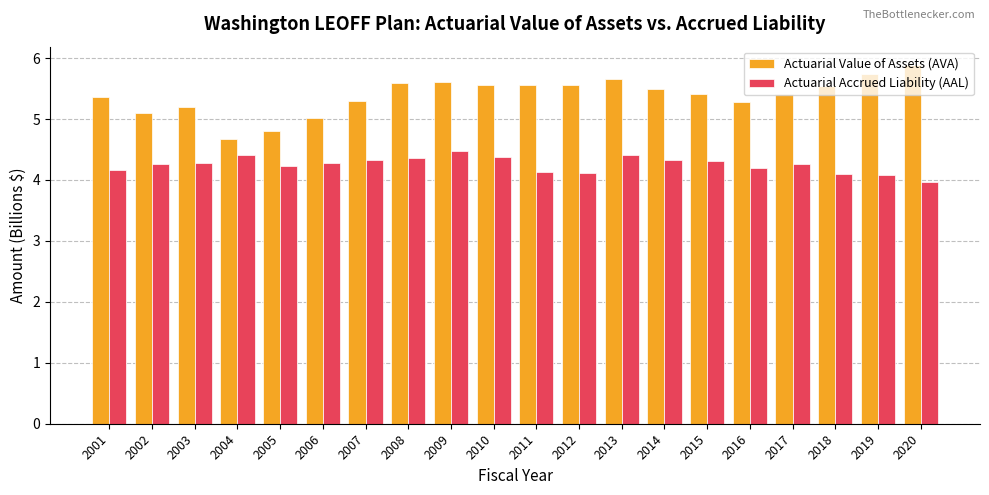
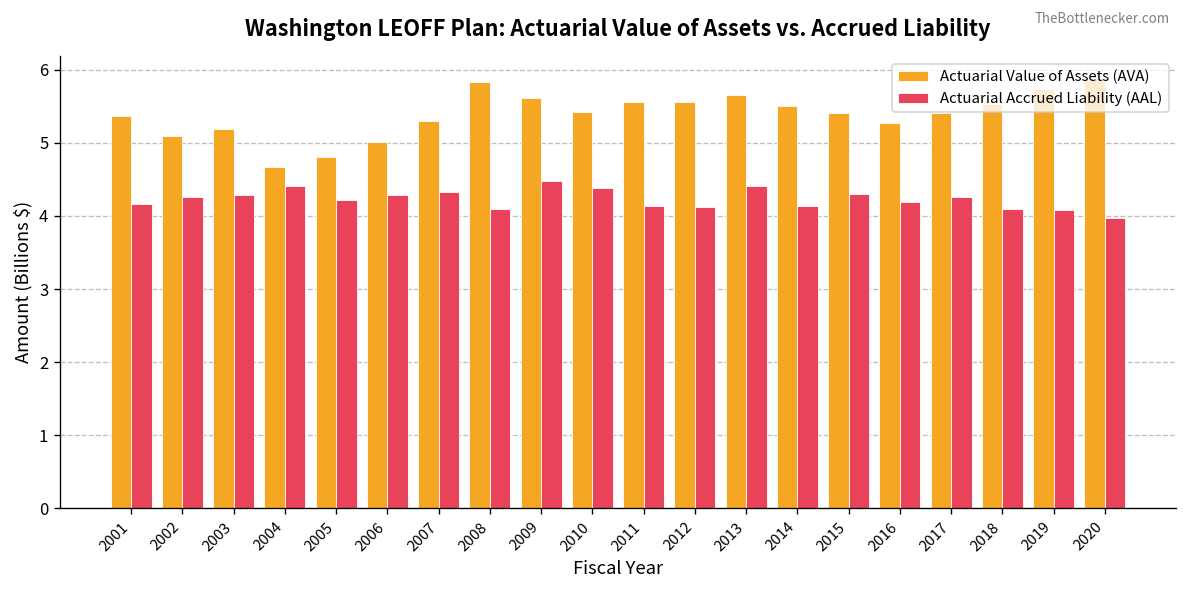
  {
    "Actuarial Value of Assets (AVA)": {
      "2001": 5.4,
      "2002": 5.1,
      "2003": 5.2,
      "2004": 4.7,
      "2005": 4.8,
      "2006": 5.0,
      "2007": 5.3,
-     "2008": 5.6,
+     "2008": 5.8,
      "2009": 5.6,
-     "2010": 5.6,
+     "2010": 5.4,
      "2011": 5.6,
      "2012": 5.6,
      "2013": 5.7,
      "2014": 5.5,
      "2015": 5.4,
      "2016": 5.3
    },
    "Actuarial Accrued Liability (AAL)": {
      "2001": 4.2,
      "2002": 4.3,
      "2003": 4.3,
      "2004": 4.4,
      "2005": 4.2,
      "2006": 4.3,
      "2007": 4.3,
-     "2008": 4.4,
+     "2008": 4.1,
      "2009": 4.5,
      "2010": 4.4,
      "2011": 4.1,
      "2012": 4.1,
      "2013": 4.4,
-     "2014": 4.3,
+     "2014": 4.1,
      "2015": 4.3,
      "2016": 4.2,
      "2017": 4.3,
      "2018": 4.1,
      "2019": 4.1,
      "2020": 4.0
    }
  }
